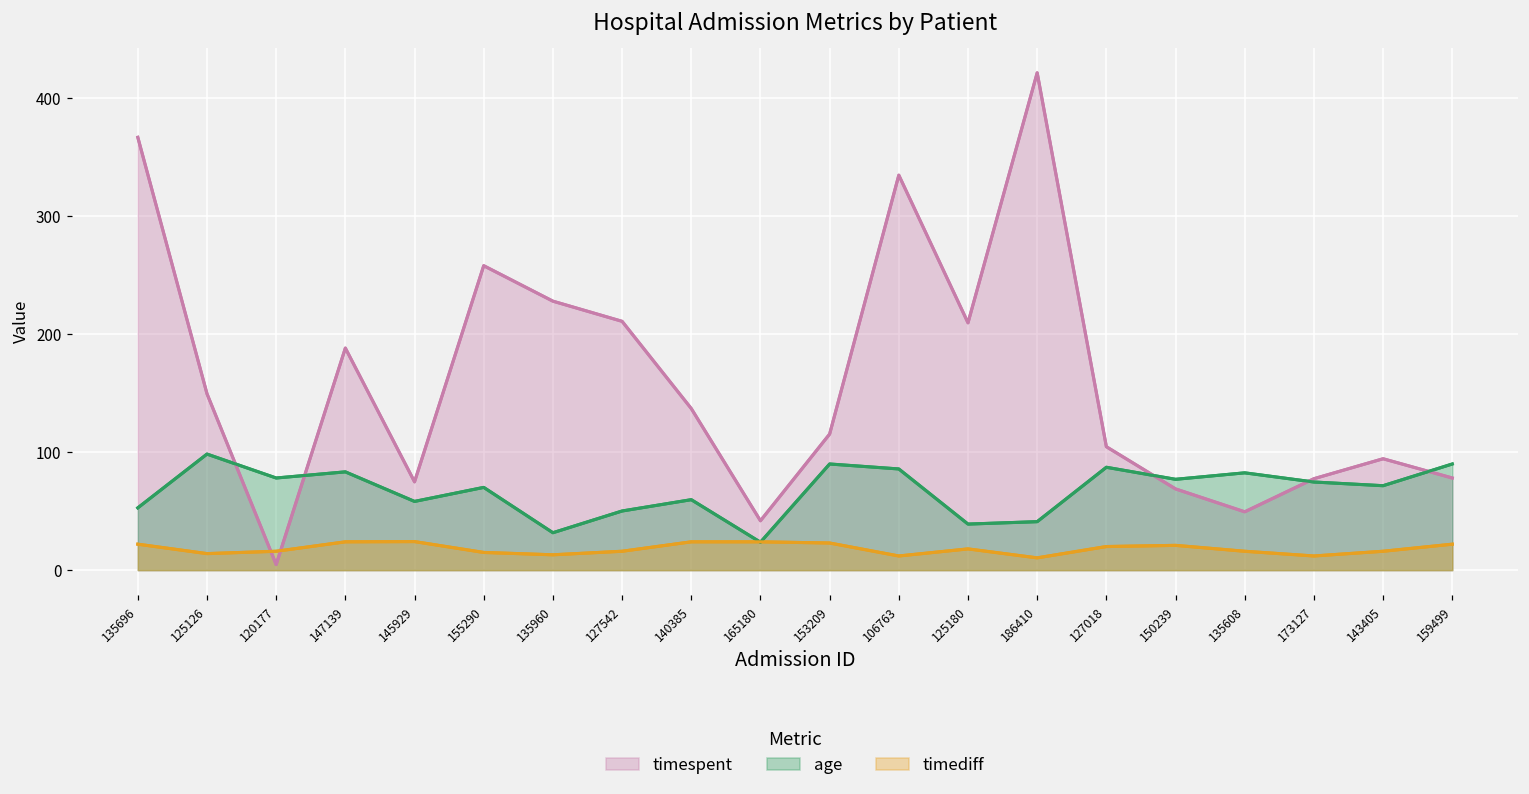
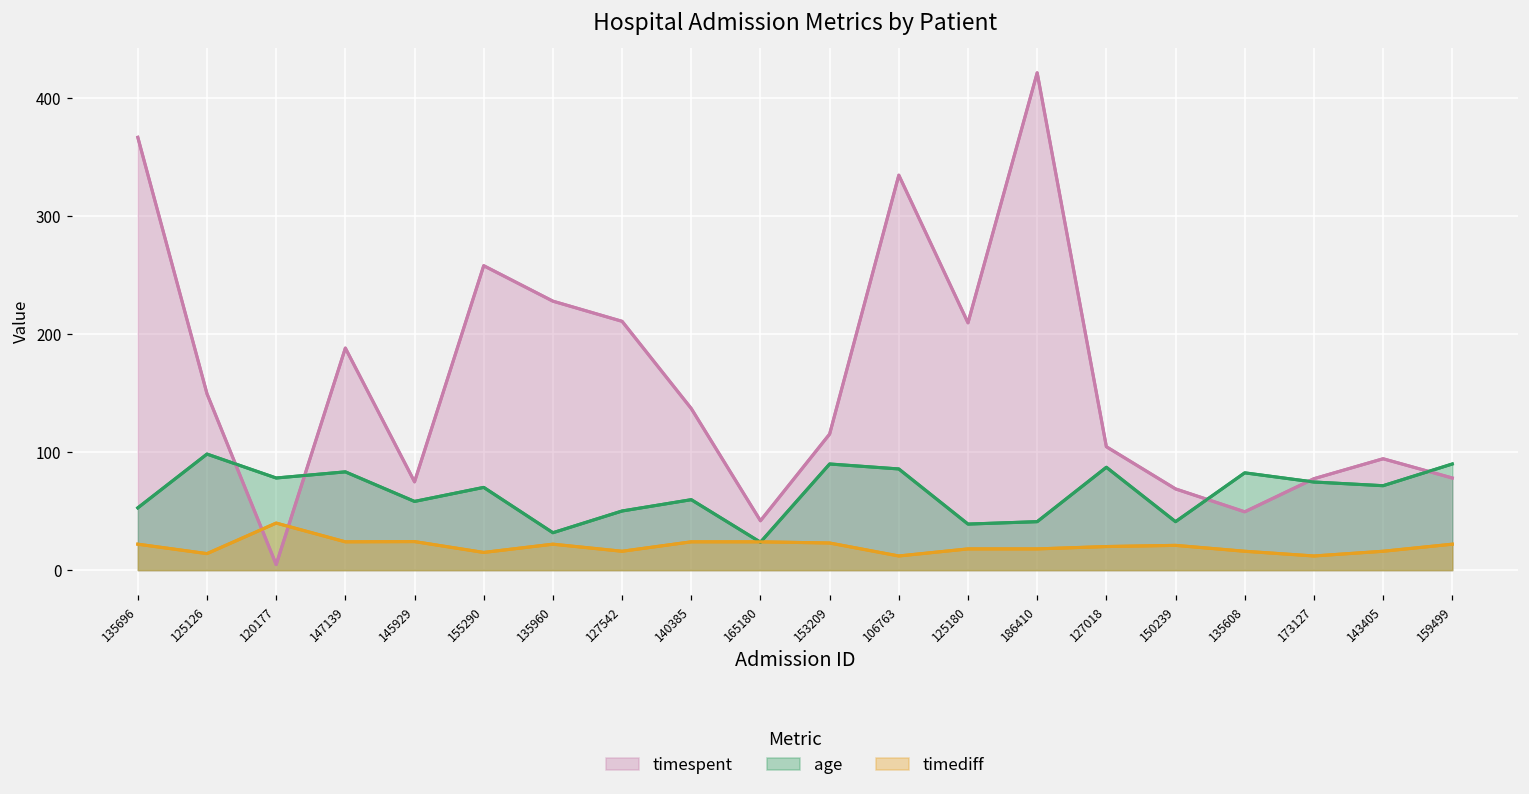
  {
    "timespent": {
      "135696": 367,
      "125126": 150,
      "120177": 5,
      "147139": 188,
      "145929": 75,
      "155290": 258,
      "135960": 228,
      "127542": 211,
      "140385": 137,
      "165180": 42,
      "153209": 115,
      "106763": 335,
      "125180": 210,
      "186410": 422,
      "127018": 105,
      "150239": 69,
      "135608": 49,
      "173127": 78,
      "143405": 94,
      "159499": 78
    },
    "age": {
      "135696": 53,
      "125126": 98,
      "120177": 78,
      "147139": 83,
      "145929": 58,
      "155290": 70,
      "135960": 32,
      "127542": 50,
      "140385": 60,
      "153209": 90,
      "106763": 86,
      "125180": 39,
      "186410": 41,
      "127018": 87,
-     "150239": 77,
+     "150239": 41,
      "135608": 83,
      "173127": 75,
      "143405": 72,
      "159499": 90
    },
    "timediff": {
      "135696": 22,
      "125126": 14,
-     "120177": 16,
+     "120177": 40,
      "147139": 24,
      "145929": 24,
      "155290": 15,
-     "135960": 13,
+     "135960": 22,
      "127542": 16,
      "140385": 24,
      "153209": 23,
      "106763": 12,
      "125180": 18,
-     "186410": 10,
+     "186410": 18,
      "127018": 20,
      "150239": 21,
      "135608": 16,
      "173127": 12,
      "143405": 16,
      "159499": 22
    }
  }
